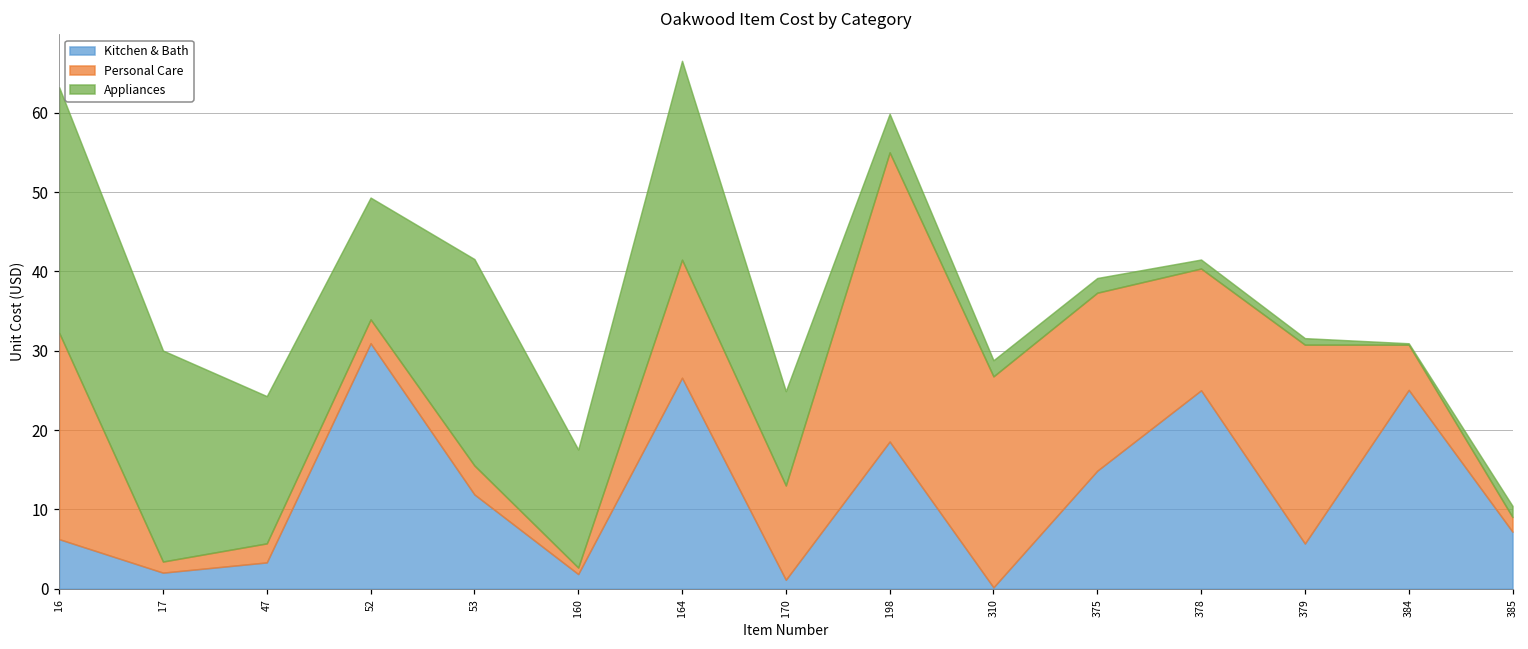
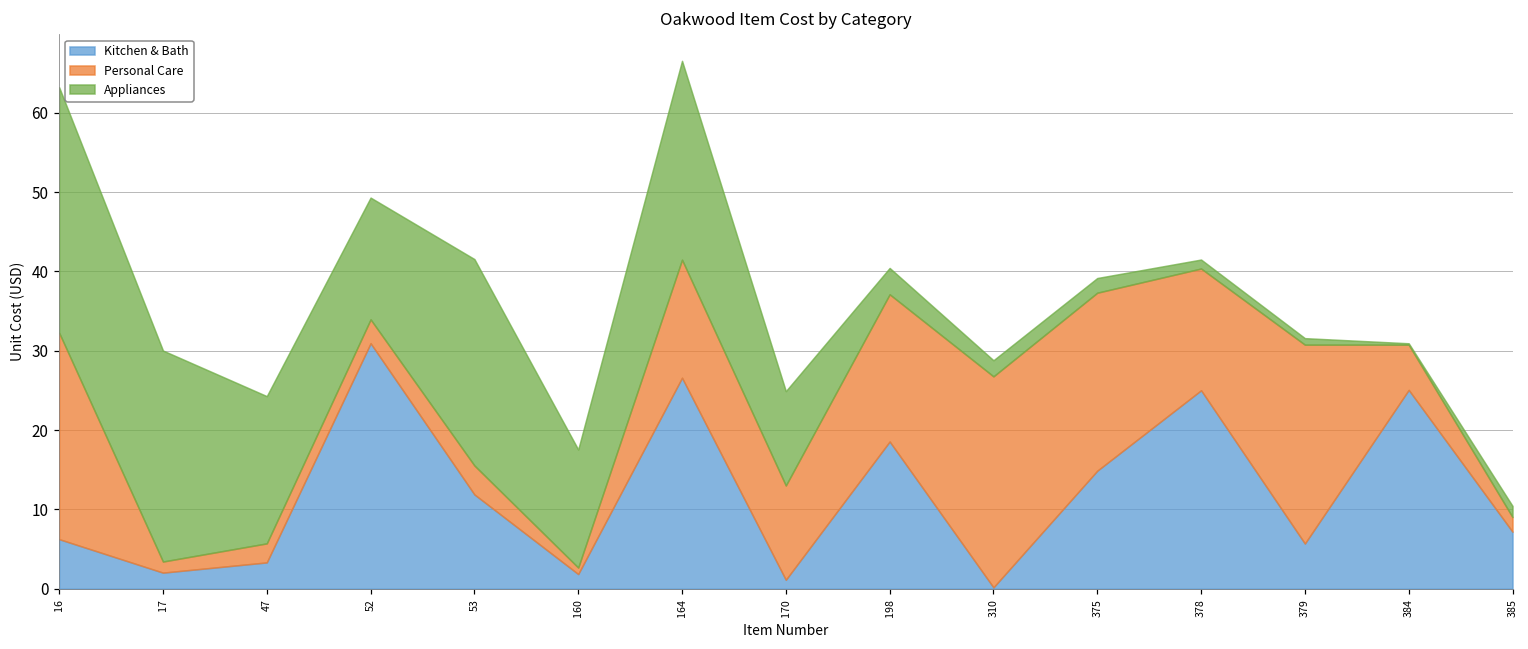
  {
    "Kitchen & Bath": {
      "16": 6,
      "17": 2,
      "47": 3,
      "52": 31,
      "53": 12,
      "160": 2,
      "164": 27,
      "170": 1,
      "198": 19,
      "375": 15,
      "378": 25,
      "379": 6,
      "384": 25,
      "385": 7
    },
    "Personal Care": {
      "16": 26,
      "17": 1,
      "47": 2,
      "52": 3,
      "53": 4,
      "160": 1,
      "164": 15,
      "170": 12,
-     "198": 36,
+     "198": 19,
      "310": 27,
      "375": 22,
      "378": 15,
      "379": 25,
      "385": 2
    },
    "Appliances": {
      "16": 31,
      "17": 27,
      "47": 19,
      "52": 15,
      "53": 26,
      "160": 15,
      "164": 25,
      "170": 12,
-     "198": 5,
+     "198": 3,
      "310": 2,
      "375": 2,
      "378": 1,
      "379": 1,
      "385": 1
    }
  }
